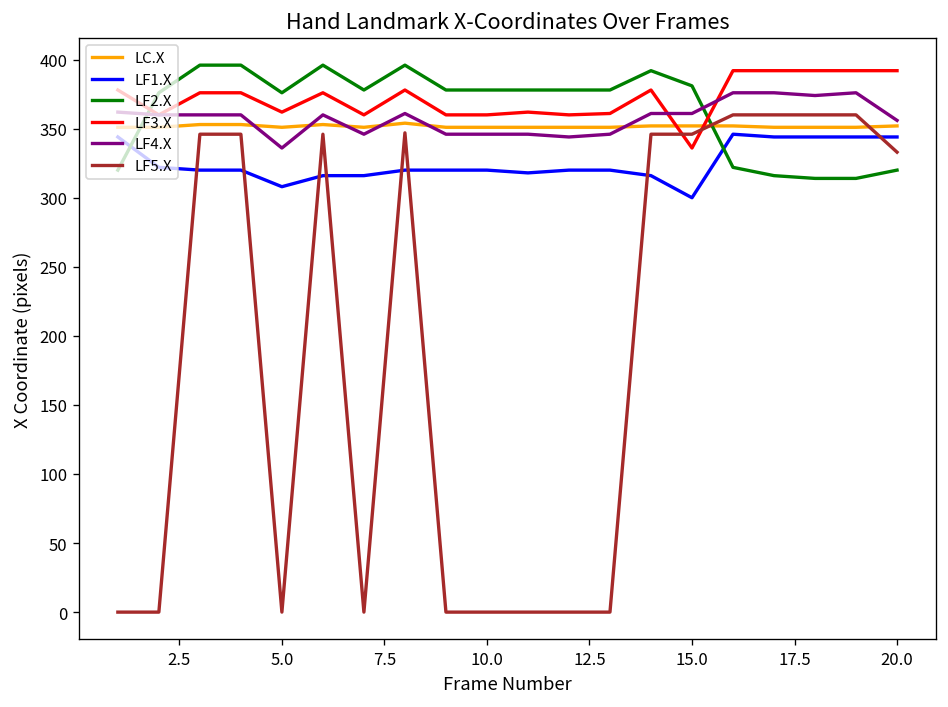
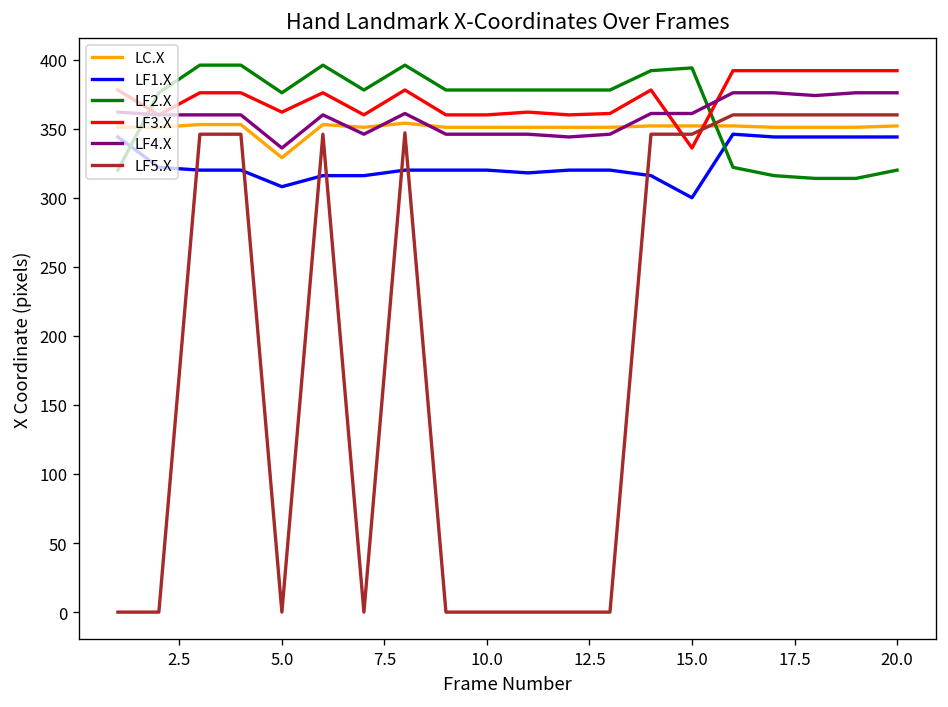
  {
    "LC.X": {
-     "5.0": 351,
+     "5.0": 329,
      "10.0": 351,
      "15.0": 352,
      "20.0": 352
    },
    "LF1.X": {
      "5.0": 308,
      "10.0": 320,
      "15.0": 300,
      "20.0": 344
    },
    "LF2.X": {
      "5.0": 376,
      "10.0": 378,
-     "15.0": 381,
+     "15.0": 394,
      "20.0": 320
    },
    "LF3.X": {
      "5.0": 362,
      "10.0": 360,
      "15.0": 336,
      "20.0": 392
    },
    "LF4.X": {
      "5.0": 336,
      "10.0": 346,
      "15.0": 361,
-     "20.0": 356
+     "20.0": 376
    },
    "LF5.X": {
      "5.0": 0,
      "10.0": 0,
      "15.0": 346,
-     "20.0": 333
+     "20.0": 360
    }
  }
